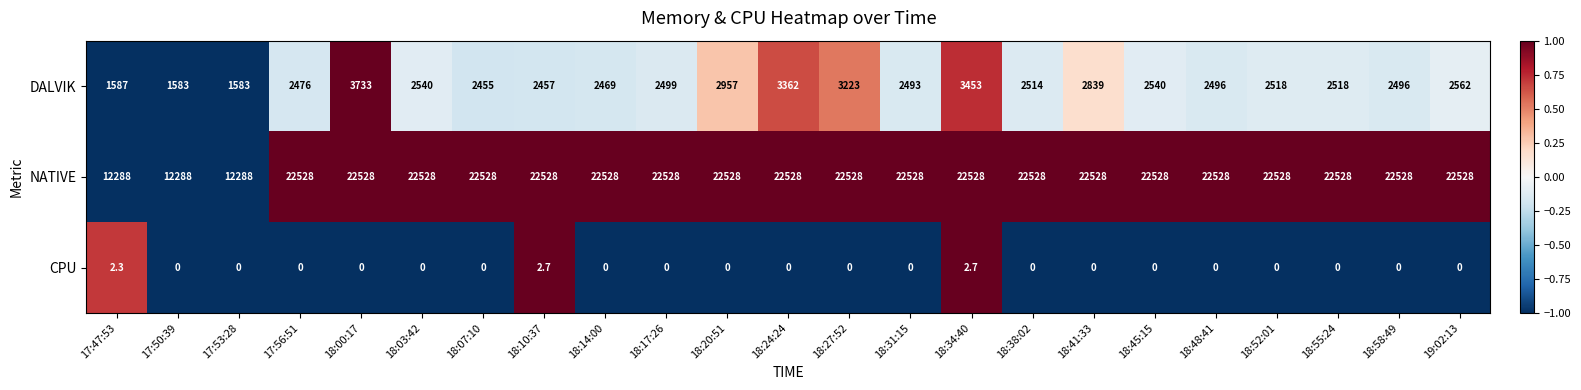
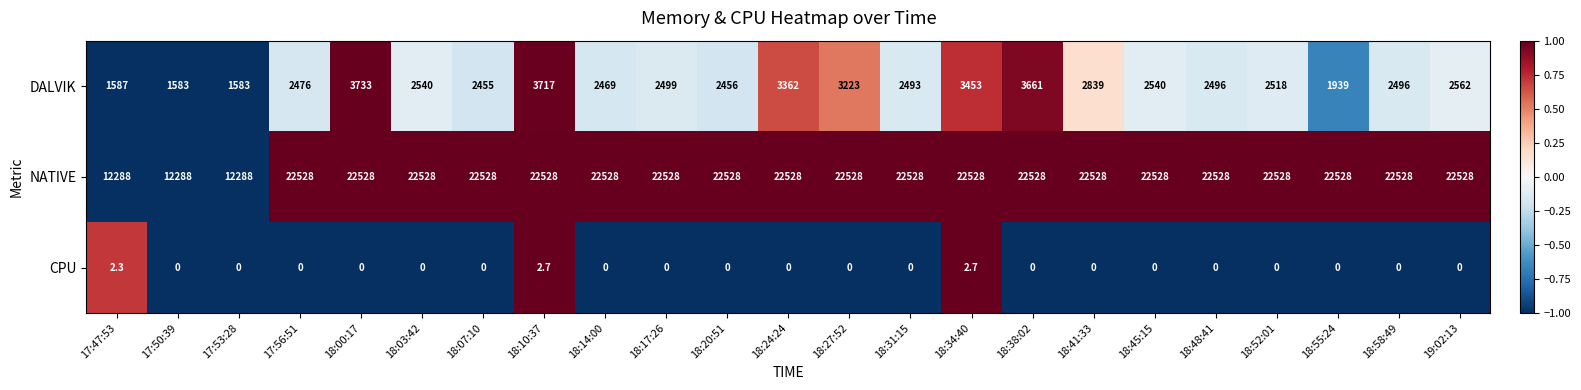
  {
    "DALVIK": {
      "17:47:53": 1587,
      "17:50:39": 1583,
      "17:53:28": 1583,
      "17:56:51": 2476,
      "18:00:17": 3733,
      "18:03:42": 2540,
      "18:07:10": 2455,
-     "18:10:37": 2457,
+     "18:10:37": 3717,
      "18:14:00": 2469,
      "18:17:26": 2499,
-     "18:20:51": 2957,
+     "18:20:51": 2456,
      "18:24:24": 3362,
      "18:27:52": 3223,
      "18:31:15": 2493,
      "18:34:40": 3453,
-     "18:38:02": 2514,
+     "18:38:02": 3661,
      "18:41:33": 2839,
      "18:45:15": 2540,
      "18:48:41": 2496,
      "18:52:01": 2518,
-     "18:55:24": 2518,
+     "18:55:24": 1939,
      "18:58:49": 2496,
      "19:02:13": 2562
    },
    "NATIVE": {
      "17:47:53": 12288,
      "17:50:39": 12288,
      "17:53:28": 12288,
      "17:56:51": 22528,
      "18:00:17": 22528,
      "18:03:42": 22528,
      "18:07:10": 22528,
      "18:10:37": 22528,
      "18:14:00": 22528,
      "18:17:26": 22528,
      "18:20:51": 22528,
      "18:24:24": 22528,
      "18:27:52": 22528,
      "18:31:15": 22528,
      "18:34:40": 22528,
      "18:38:02": 22528,
      "18:41:33": 22528,
      "18:45:15": 22528,
      "18:48:41": 22528,
      "18:52:01": 22528,
      "18:55:24": 22528,
      "18:58:49": 22528,
      "19:02:13": 22528
    },
    "CPU": {
      "17:47:53": 2.3,
      "17:50:39": 0,
      "17:53:28": 0,
      "17:56:51": 0,
      "18:00:17": 0,
      "18:03:42": 0,
      "18:07:10": 0,
      "18:10:37": 2.7,
      "18:14:00": 0,
      "18:17:26": 0,
      "18:20:51": 0,
      "18:24:24": 0,
      "18:27:52": 0,
      "18:31:15": 0,
      "18:34:40": 2.7,
      "18:38:02": 0,
      "18:41:33": 0,
      "18:45:15": 0,
      "18:48:41": 0,
      "18:52:01": 0,
      "18:55:24": 0,
      "18:58:49": 0,
      "19:02:13": 0
    }
  }
